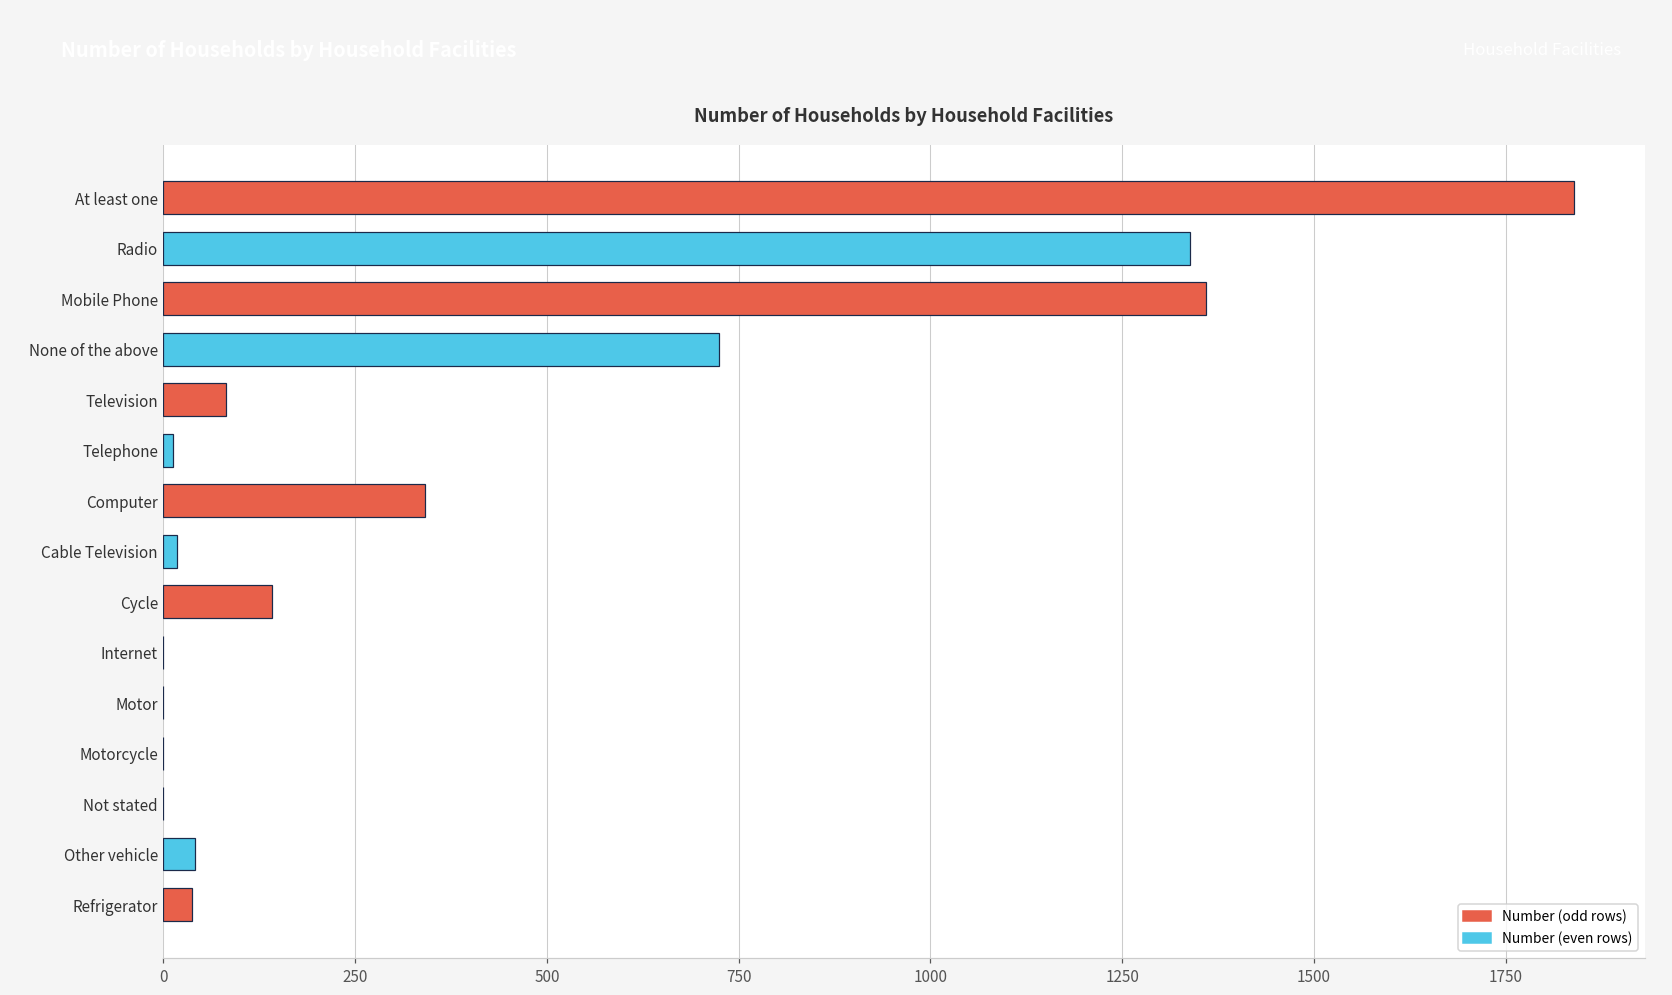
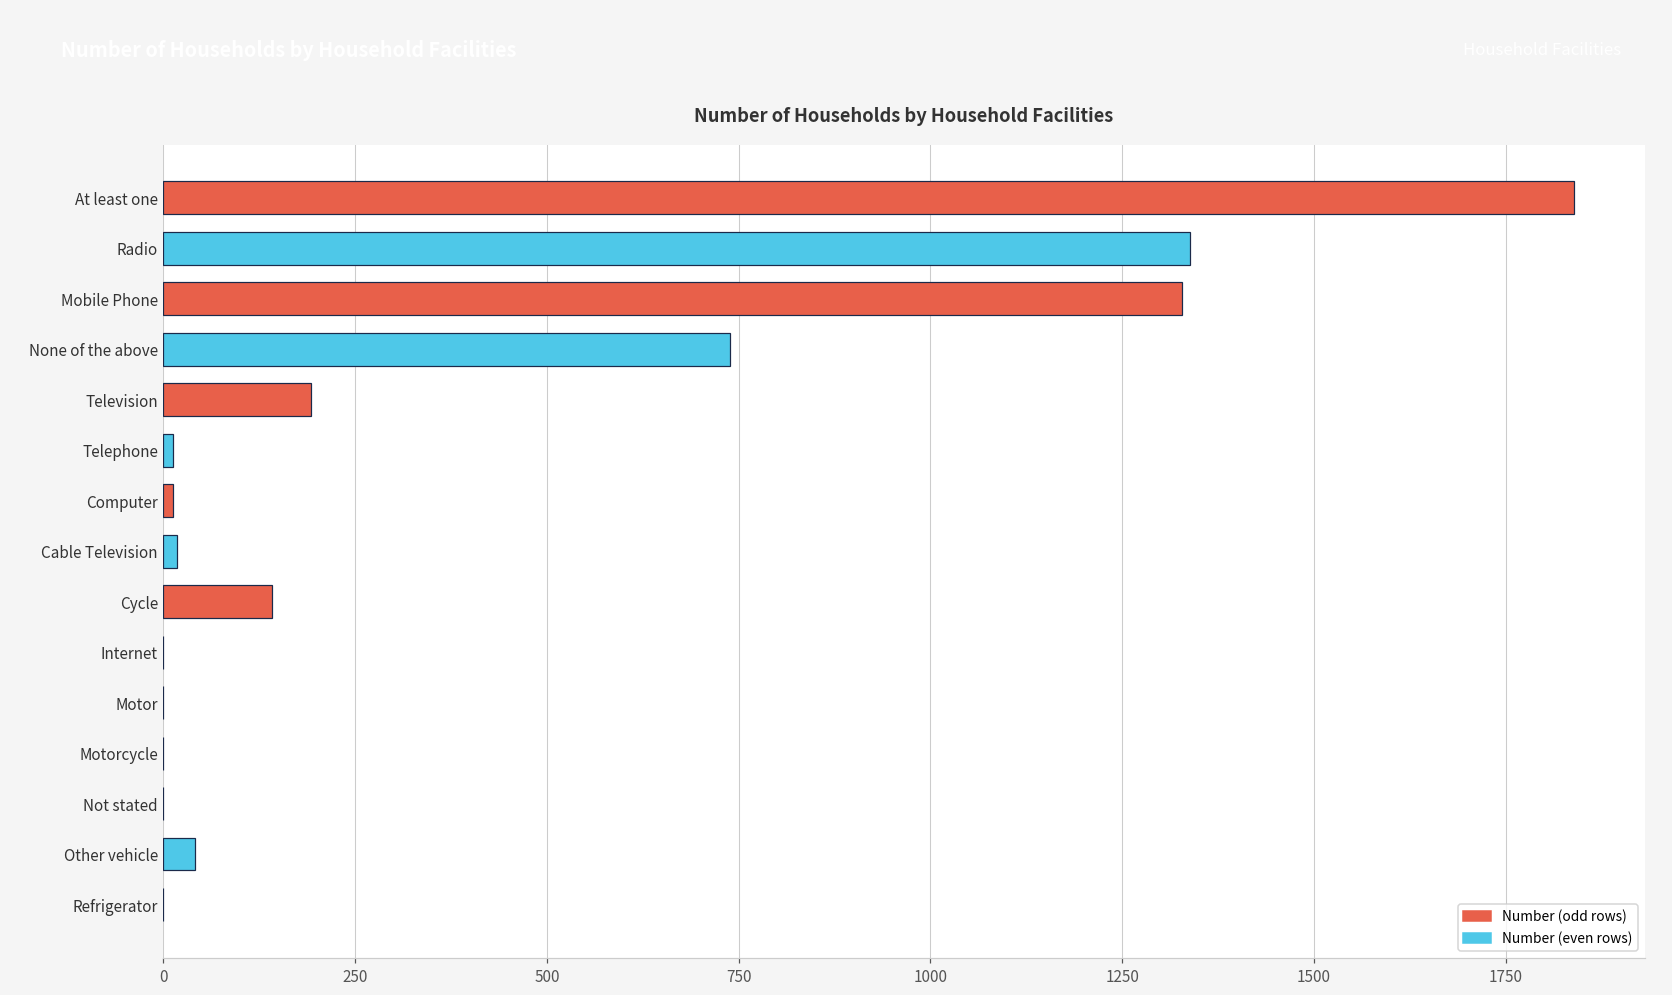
  {
    "At least one": 1840,
    "Radio": 1340,
-   "Mobile Phone": 1360,
-   "None of the above": 730,
-   "Television": 80,
+   "Mobile Phone": 1330,
+   "None of the above": 740,
+   "Television": 190,
    "Telephone": 10,
-   "Computer": 340,
+   "Computer": 10,
    "Cable Television": 20,
    "Cycle": 140,
    "Internet": 0,
    "Motor": 0,
    "Motorcycle": 0,
    "Not stated": 0,
    "Other vehicle": 40,
-   "Refrigerator": 40
+   "Refrigerator": 0
  }
